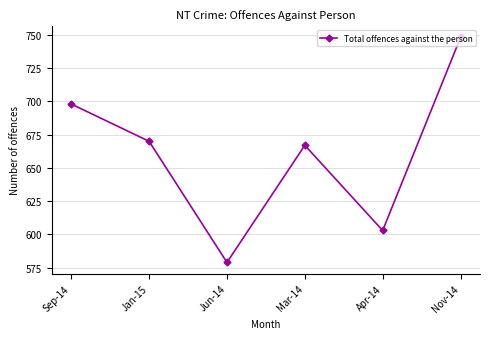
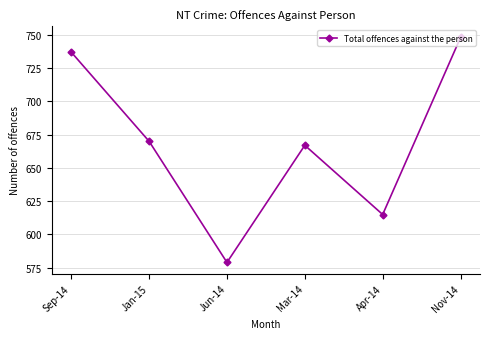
  {
-   "Sep-14": 698,
+   "Sep-14": 737,
    "Jan-15": 670,
    "Jun-14": 579,
    "Mar-14": 667,
-   "Apr-14": 603
+   "Apr-14": 615
  }
